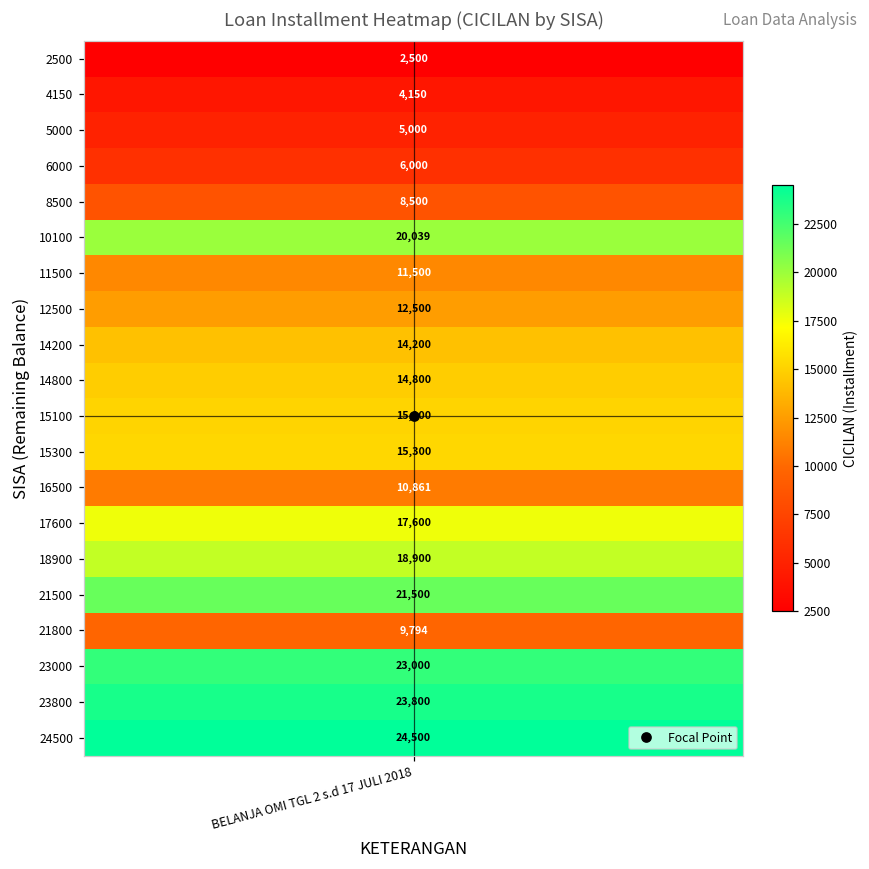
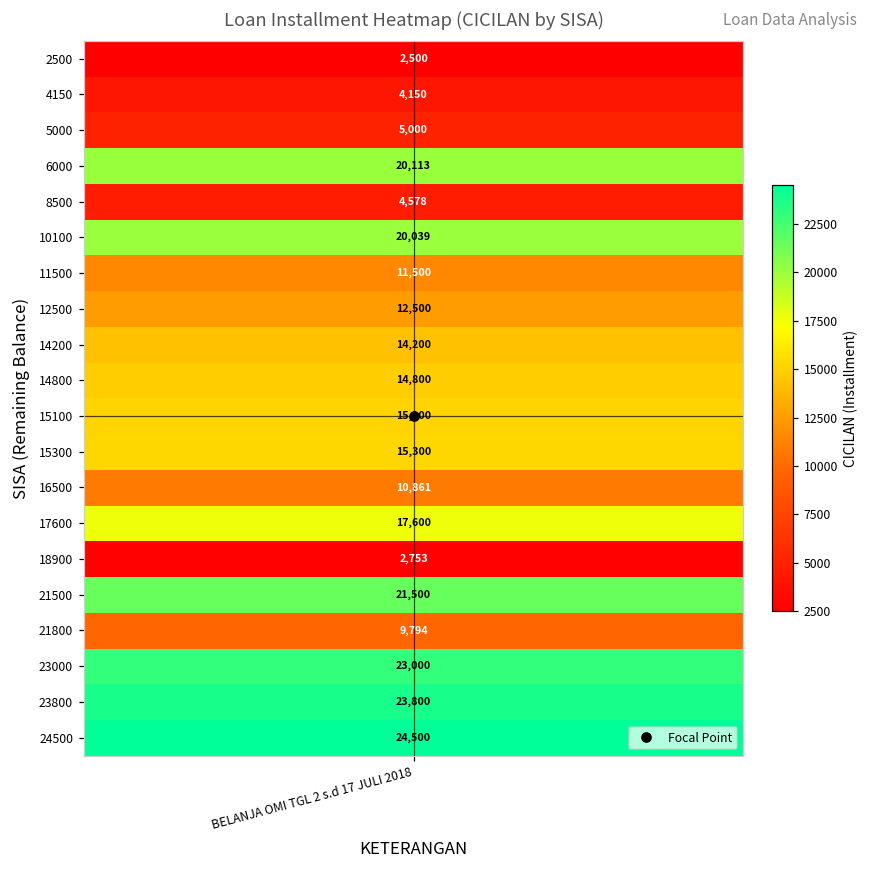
  {
    "2500": {
      "BELANJA OMI TGL 2 s.d 17 JULI 2018": "2,500"
    },
    "4150": {
      "BELANJA OMI TGL 2 s.d 17 JULI 2018": "4,150"
    },
    "5000": {
      "BELANJA OMI TGL 2 s.d 17 JULI 2018": "5,000"
    },
    "6000": {
-     "BELANJA OMI TGL 2 s.d 17 JULI 2018": "6,000"
+     "BELANJA OMI TGL 2 s.d 17 JULI 2018": "20,113"
    },
    "8500": {
-     "BELANJA OMI TGL 2 s.d 17 JULI 2018": "8,500"
+     "BELANJA OMI TGL 2 s.d 17 JULI 2018": "4,578"
    },
    "10100": {
      "BELANJA OMI TGL 2 s.d 17 JULI 2018": "20,039"
    },
    "11500": {
      "BELANJA OMI TGL 2 s.d 17 JULI 2018": "11,500"
    },
    "12500": {
      "BELANJA OMI TGL 2 s.d 17 JULI 2018": "12,500"
    },
    "14200": {
      "BELANJA OMI TGL 2 s.d 17 JULI 2018": "14,200"
    },
    "14800": {
      "BELANJA OMI TGL 2 s.d 17 JULI 2018": "14,800"
    },
    "15300": {
      "BELANJA OMI TGL 2 s.d 17 JULI 2018": "15,300"
    },
    "16500": {
      "BELANJA OMI TGL 2 s.d 17 JULI 2018": "10,861"
    },
    "17600": {
      "BELANJA OMI TGL 2 s.d 17 JULI 2018": "17,600"
    },
    "18900": {
-     "BELANJA OMI TGL 2 s.d 17 JULI 2018": "18,900"
+     "BELANJA OMI TGL 2 s.d 17 JULI 2018": "2,753"
    },
    "21500": {
      "BELANJA OMI TGL 2 s.d 17 JULI 2018": "21,500"
    },
    "21800": {
      "BELANJA OMI TGL 2 s.d 17 JULI 2018": "9,794"
    },
    "23000": {
      "BELANJA OMI TGL 2 s.d 17 JULI 2018": "23,000"
    },
    "23800": {
      "BELANJA OMI TGL 2 s.d 17 JULI 2018": "23,800"
    },
    "24500": {
      "BELANJA OMI TGL 2 s.d 17 JULI 2018": "24,500"
    }
  }
